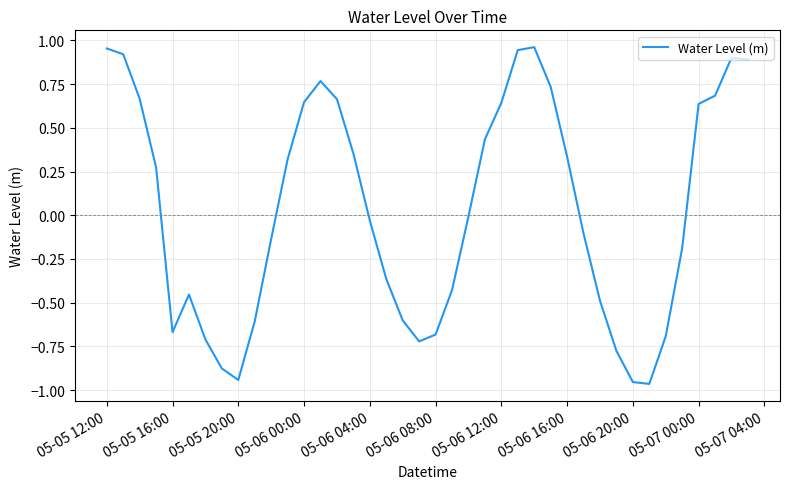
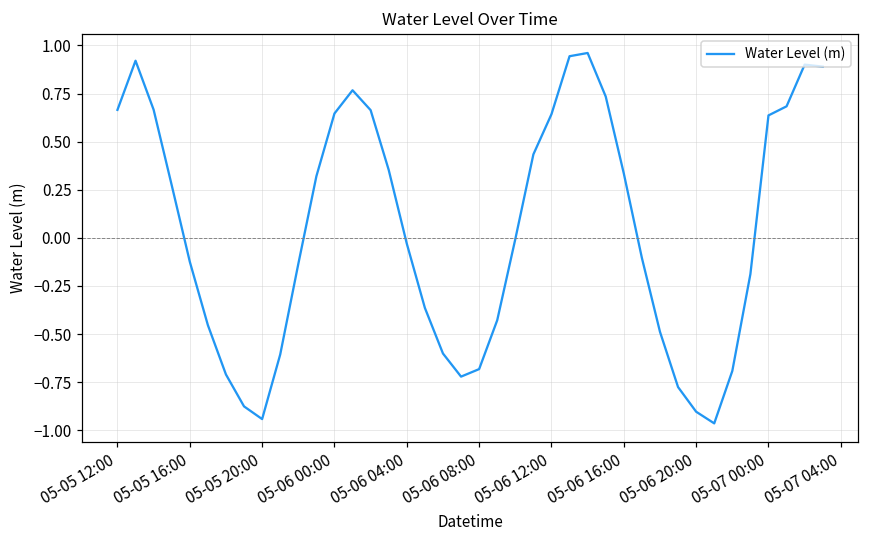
  {
-   "05-05 12:00": 0.95,
-   "05-05 16:00": -0.67,
+   "05-05 12:00": 0.67,
+   "05-05 16:00": -0.12,
    "05-05 20:00": -0.94,
    "05-06 00:00": 0.65,
    "05-06 04:00": -0.03,
    "05-06 08:00": -0.68,
    "05-06 12:00": 0.64,
    "05-06 16:00": 0.33,
-   "05-06 20:00": -0.95,
+   "05-06 20:00": -0.90,
    "05-07 00:00": 0.64
  }
